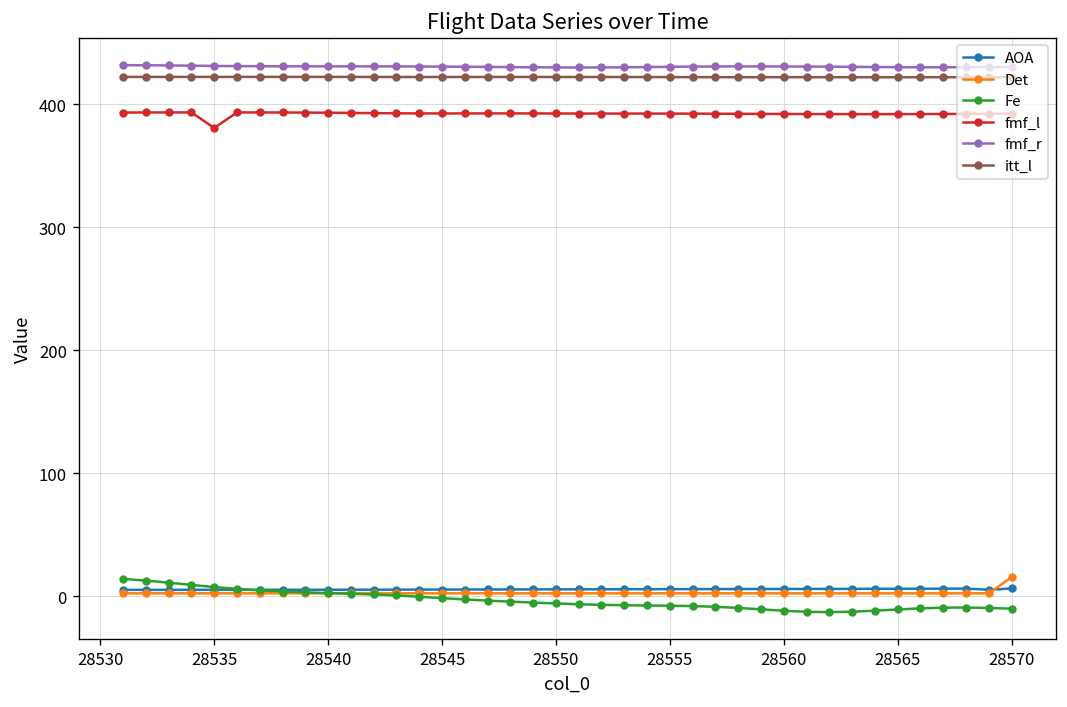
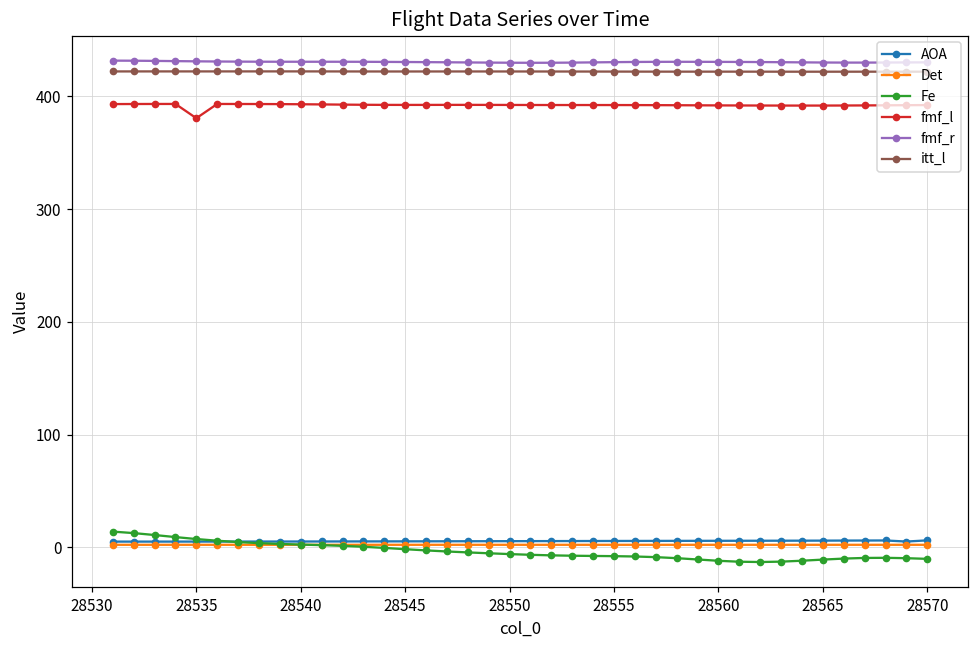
  {
    "AOA": {
      "28540": 5,
      "28545": 5,
      "28550": 5,
      "28555": 6,
      "28560": 6,
      "28565": 6,
      "28570": 6
    },
    "Det": {
      "28535": 2,
      "28545": 2,
      "28550": 2,
      "28555": 2,
      "28560": 2,
      "28565": 2,
-     "28570": 15
+     "28570": 2
    },
    "Fe": {
      "28545": -2,
      "28550": -6,
      "28555": -8,
      "28560": -12,
      "28565": -11,
      "28570": -10
    },
    "fmf_l": {
      "28535": 381,
      "28540": 393,
      "28545": 392,
      "28550": 392,
      "28555": 392,
      "28560": 392,
      "28565": 392
    },
    "fmf_r": {
      "28535": 431,
      "28540": 431,
      "28545": 430,
      "28550": 430,
      "28555": 430,
      "28560": 431,
      "28565": 430
    },
    "itt_l": {
      "28535": 422,
      "28540": 422,
      "28545": 422,
      "28550": 422,
      "28555": 422,
      "28560": 422,
      "28565": 422
    }
  }
